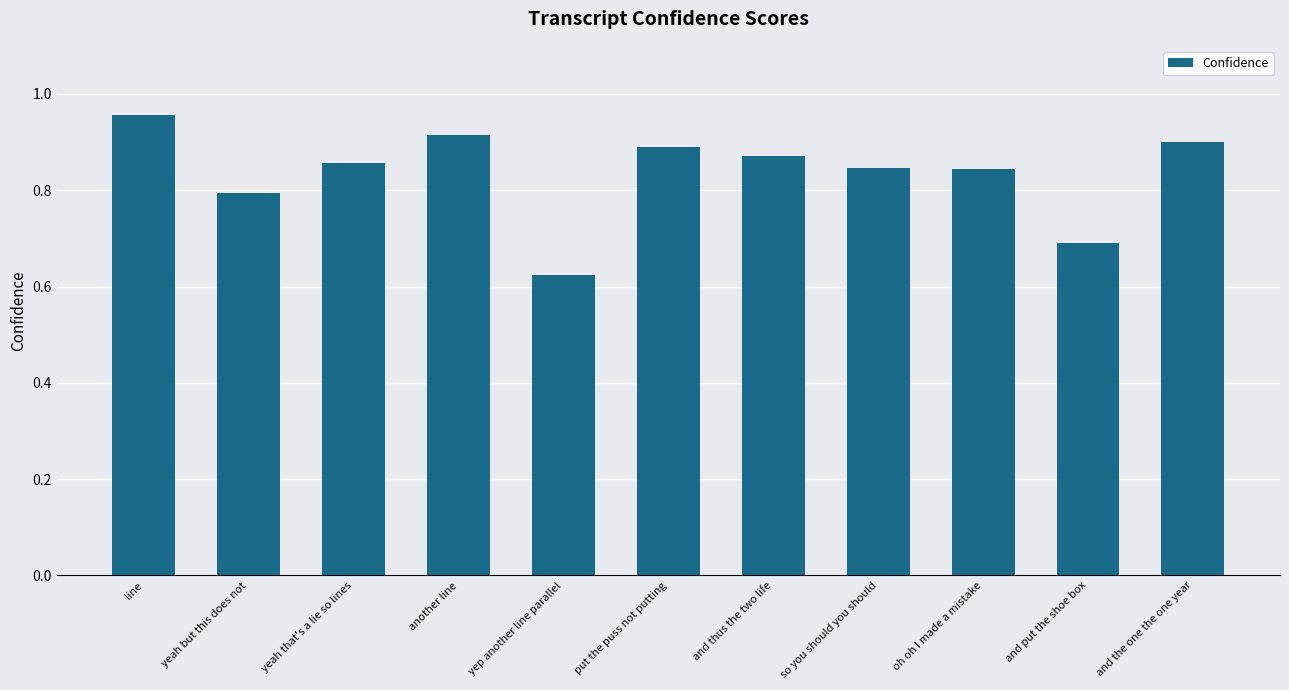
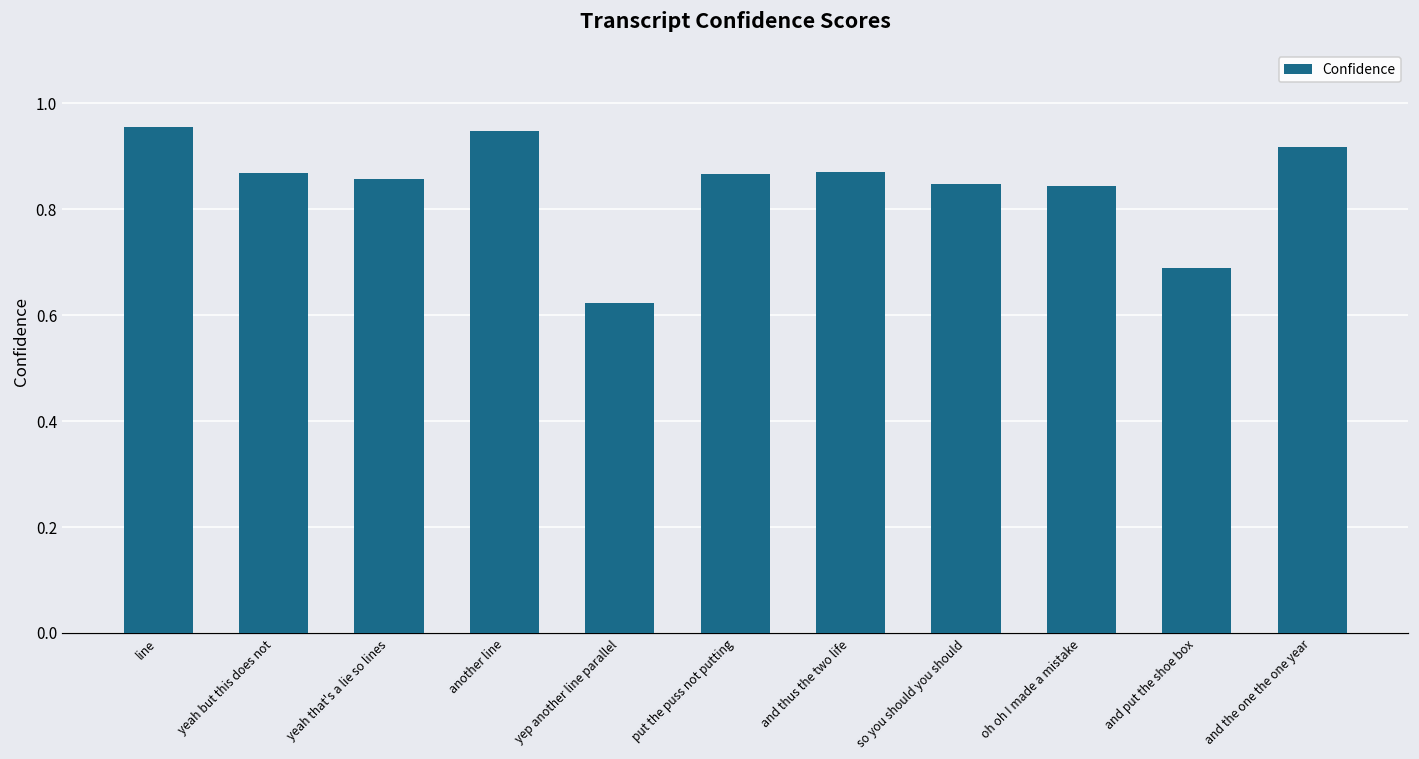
  {
    "line": 0.96,
-   "yeah but this does not": 0.80,
+   "yeah but this does not": 0.87,
    "yeah that's a lie so lines": 0.86,
-   "another line": 0.92,
+   "another line": 0.95,
    "yep another line parallel": 0.62,
-   "put the puss not putting": 0.89,
+   "put the puss not putting": 0.87,
    "and thus the two life": 0.87,
    "so you should you should": 0.85,
    "oh oh I made a mistake": 0.84,
    "and put the shoe box": 0.69,
-   "and the one the one year": 0.90
+   "and the one the one year": 0.92
  }
